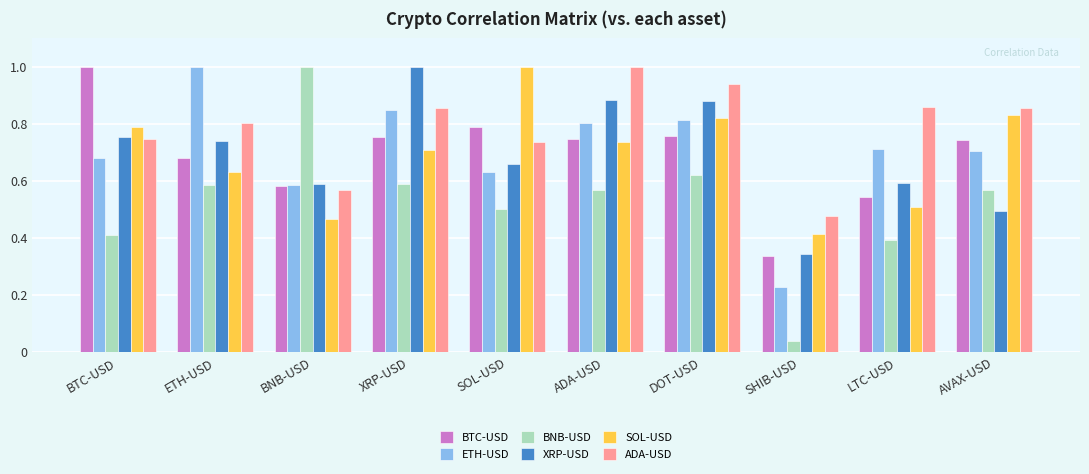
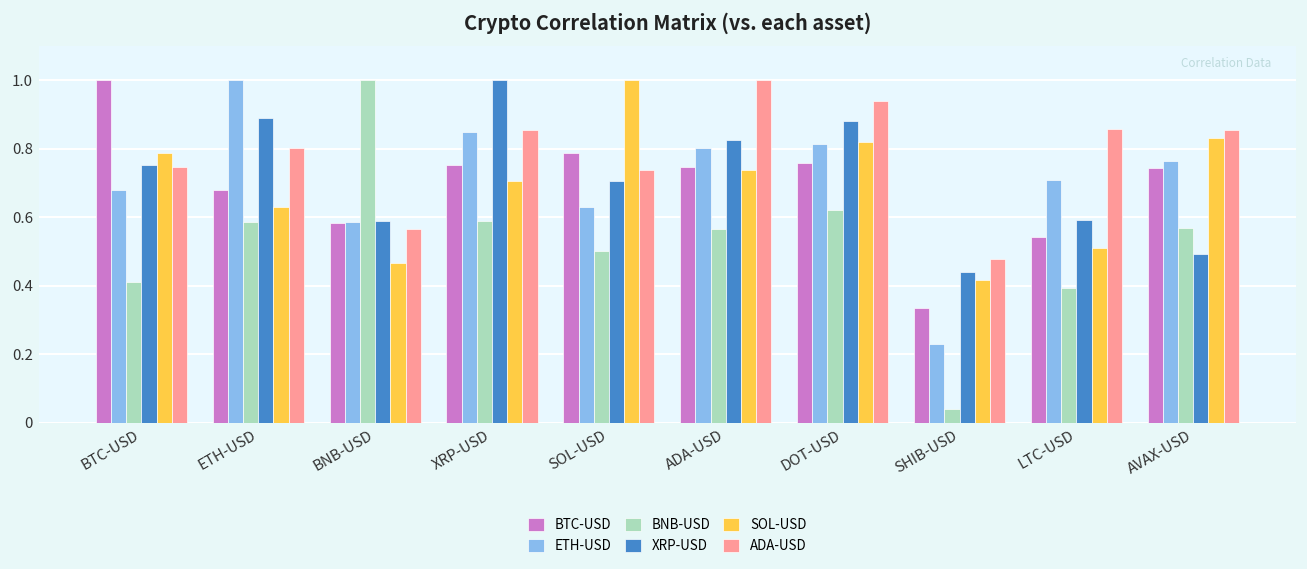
  {
    "BTC-USD": {
      "BTC-USD": 1.00,
      "ETH-USD": 0.68,
      "BNB-USD": 0.58,
      "XRP-USD": 0.75,
      "SOL-USD": 0.79,
      "ADA-USD": 0.75,
      "DOT-USD": 0.76,
      "SHIB-USD": 0.34,
      "LTC-USD": 0.54,
      "AVAX-USD": 0.74
    },
    "ETH-USD": {
      "BTC-USD": 0.68,
      "ETH-USD": 1.00,
      "BNB-USD": 0.59,
      "XRP-USD": 0.85,
      "SOL-USD": 0.63,
      "ADA-USD": 0.80,
      "DOT-USD": 0.81,
      "SHIB-USD": 0.23,
      "LTC-USD": 0.71,
-     "AVAX-USD": 0.70
+     "AVAX-USD": 0.76
    },
    "BNB-USD": {
      "BTC-USD": 0.41,
      "ETH-USD": 0.59,
      "BNB-USD": 1.00,
      "XRP-USD": 0.59,
      "SOL-USD": 0.50,
      "ADA-USD": 0.57,
      "DOT-USD": 0.62,
      "SHIB-USD": 0.04,
      "LTC-USD": 0.39,
      "AVAX-USD": 0.57
    },
    "XRP-USD": {
      "BTC-USD": 0.75,
-     "ETH-USD": 0.74,
+     "ETH-USD": 0.89,
      "BNB-USD": 0.59,
      "XRP-USD": 1.00,
-     "SOL-USD": 0.66,
-     "ADA-USD": 0.88,
+     "SOL-USD": 0.71,
+     "ADA-USD": 0.82,
      "DOT-USD": 0.88,
-     "SHIB-USD": 0.34,
+     "SHIB-USD": 0.44,
      "LTC-USD": 0.59,
      "AVAX-USD": 0.49
    },
    "SOL-USD": {
      "BTC-USD": 0.79,
      "ETH-USD": 0.63,
      "BNB-USD": 0.46,
      "XRP-USD": 0.71,
      "SOL-USD": 1.00,
      "ADA-USD": 0.74,
      "DOT-USD": 0.82,
      "SHIB-USD": 0.41,
      "LTC-USD": 0.51,
      "AVAX-USD": 0.83
    },
    "ADA-USD": {
      "BTC-USD": 0.75,
      "ETH-USD": 0.80,
      "BNB-USD": 0.57,
      "XRP-USD": 0.85,
      "SOL-USD": 0.74,
      "ADA-USD": 1.00,
      "DOT-USD": 0.94,
      "SHIB-USD": 0.48,
      "LTC-USD": 0.86,
      "AVAX-USD": 0.85
    }
  }
